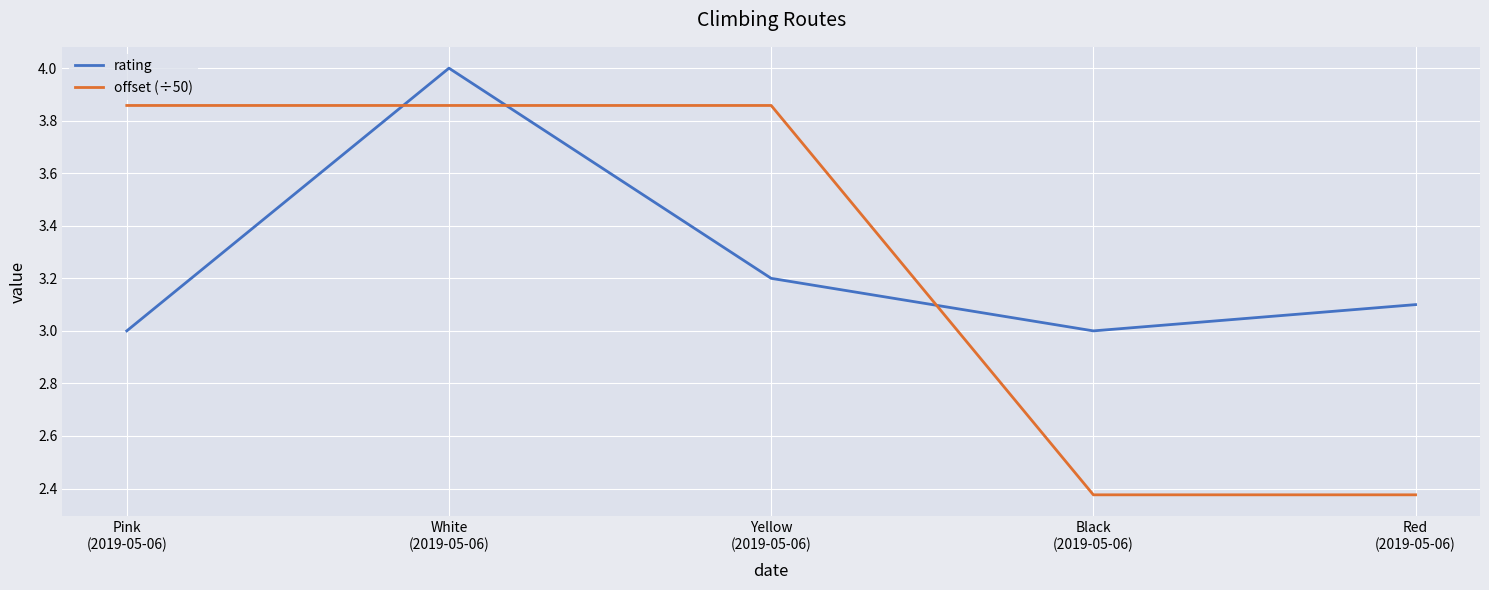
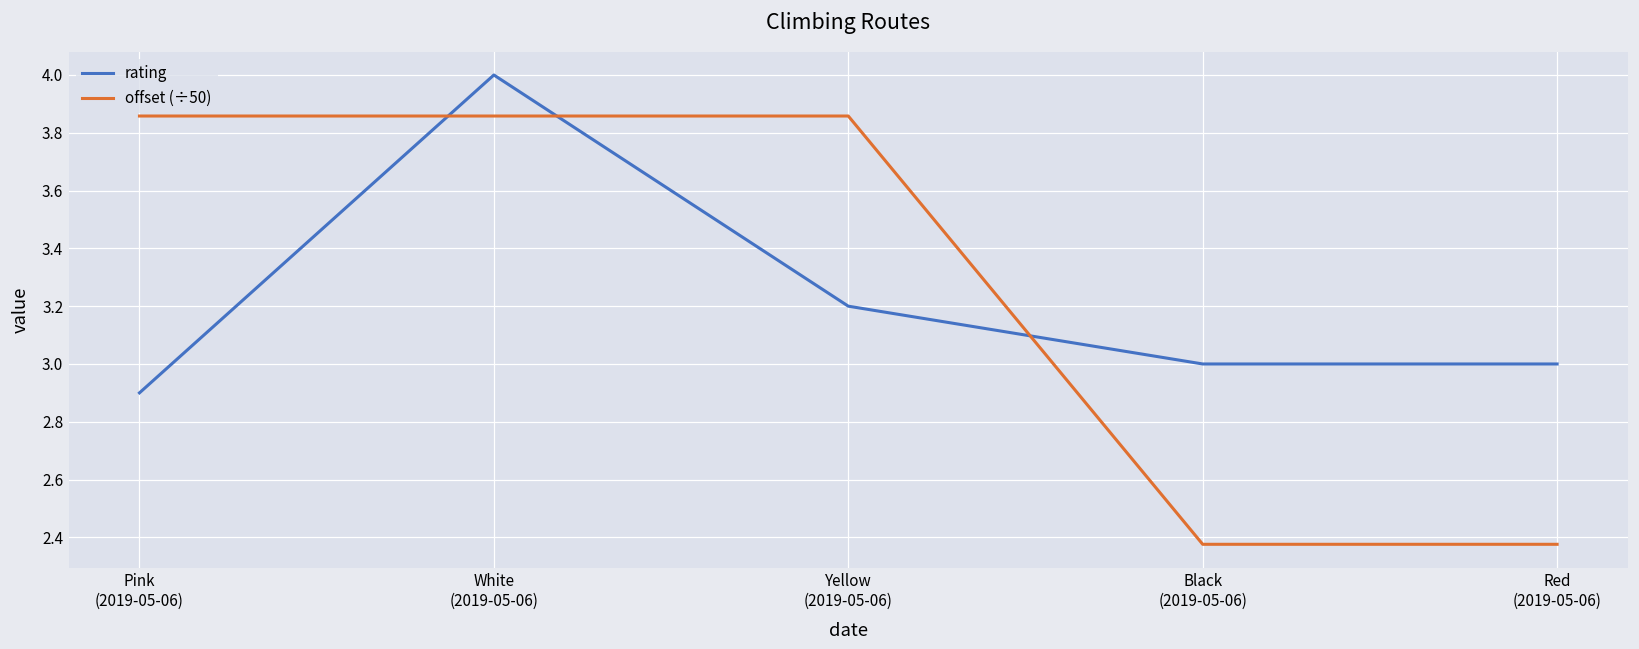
  {
    "rating": {
-     "Pink (2019-05-06)": 3.0,
+     "Pink (2019-05-06)": 2.9,
      "White (2019-05-06)": 4.0,
      "Yellow (2019-05-06)": 3.2,
      "Black (2019-05-06)": 3.0,
-     "Red (2019-05-06)": 3.1
+     "Red (2019-05-06)": 3.0
    },
    "offset (÷50)": {
      "Pink (2019-05-06)": 3.86,
      "White (2019-05-06)": 3.86,
      "Yellow (2019-05-06)": 3.86,
      "Black (2019-05-06)": 2.38,
      "Red (2019-05-06)": 2.38
    }
  }
